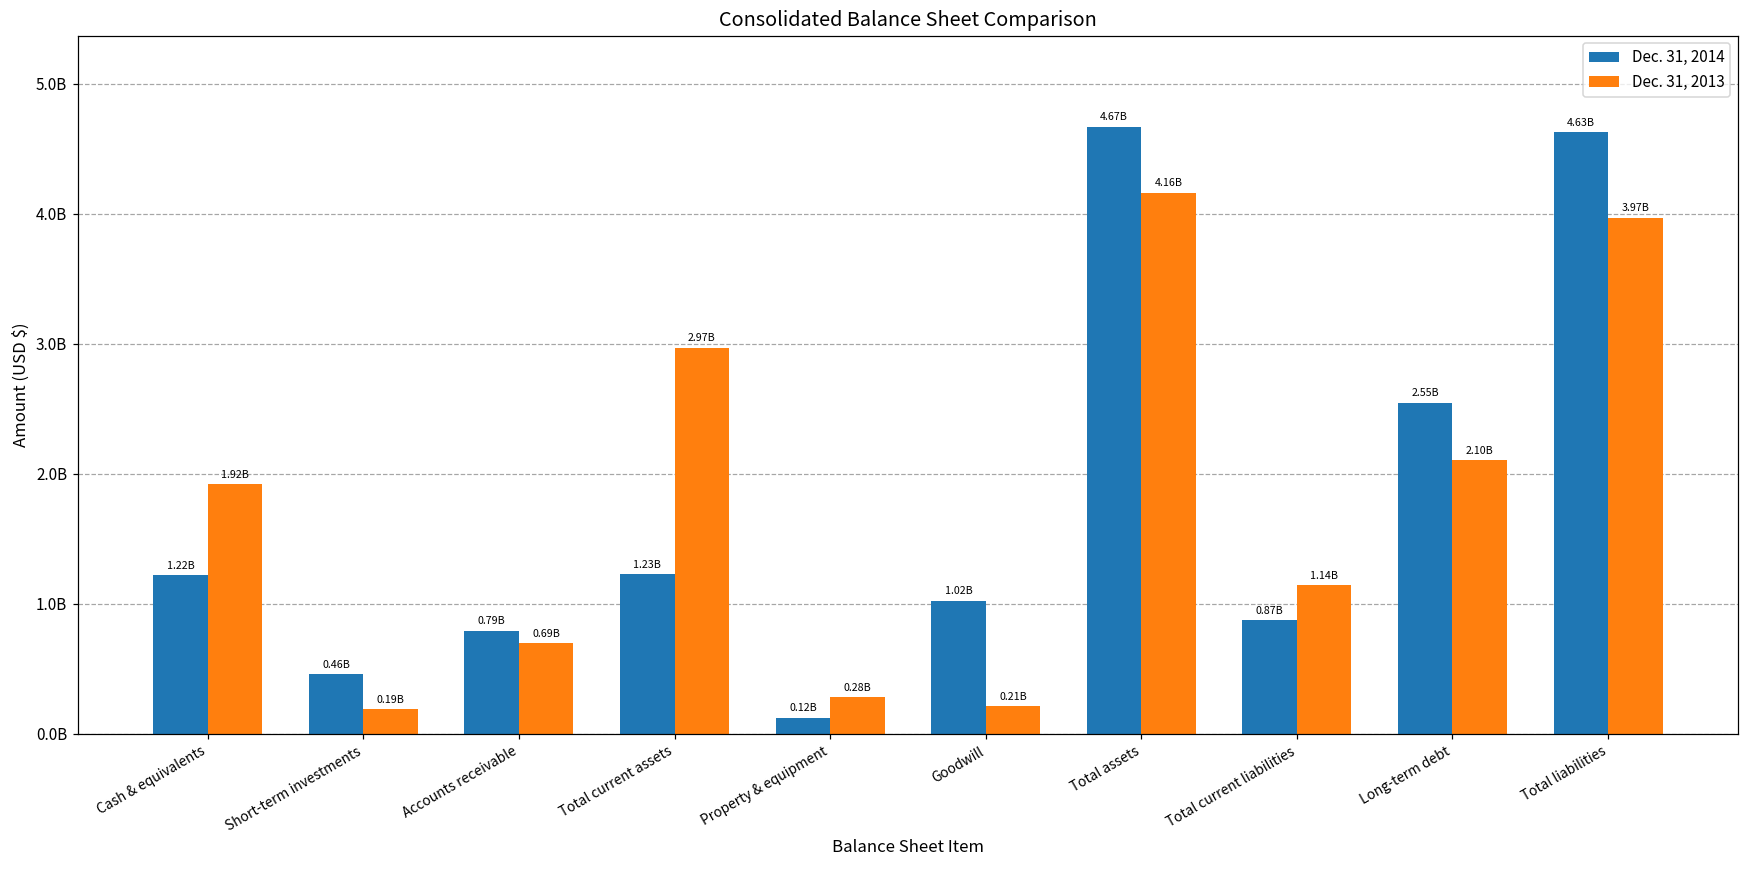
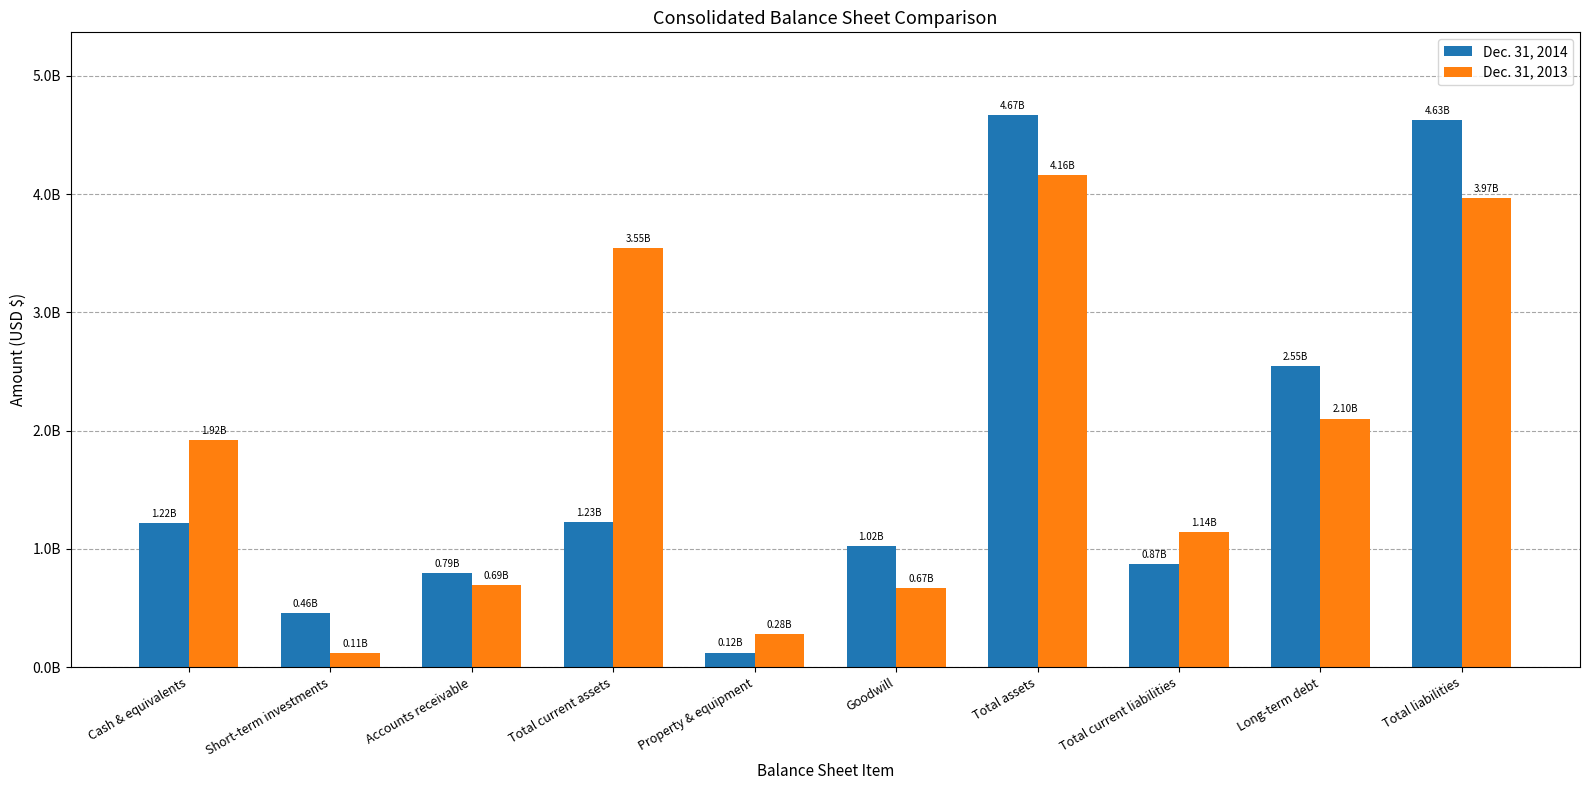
  {
    "Dec. 31, 2014": {
      "Cash & equivalents": "1.22B",
      "Short-term investments": "0.46B",
      "Accounts receivable": "0.79B",
      "Total current assets": "1.23B",
      "Property & equipment": "0.12B",
      "Goodwill": "1.02B",
      "Total assets": "4.67B",
      "Total current liabilities": "0.87B",
      "Long-term debt": "2.55B",
      "Total liabilities": "4.63B"
    },
    "Dec. 31, 2013": {
      "Cash & equivalents": "1.92B",
-     "Short-term investments": "0.19B",
+     "Short-term investments": "0.11B",
      "Accounts receivable": "0.69B",
-     "Total current assets": "2.97B",
+     "Total current assets": "3.55B",
      "Property & equipment": "0.28B",
-     "Goodwill": "0.21B",
+     "Goodwill": "0.67B",
      "Total assets": "4.16B",
      "Total current liabilities": "1.14B",
      "Long-term debt": "2.10B",
      "Total liabilities": "3.97B"
    }
  }
